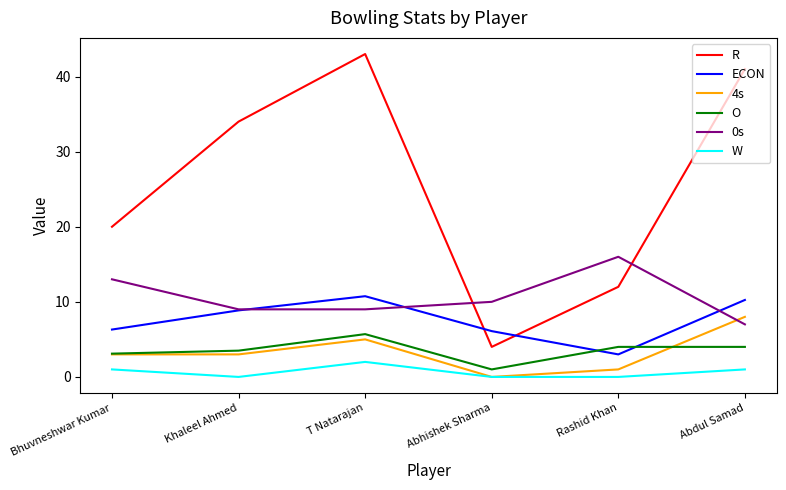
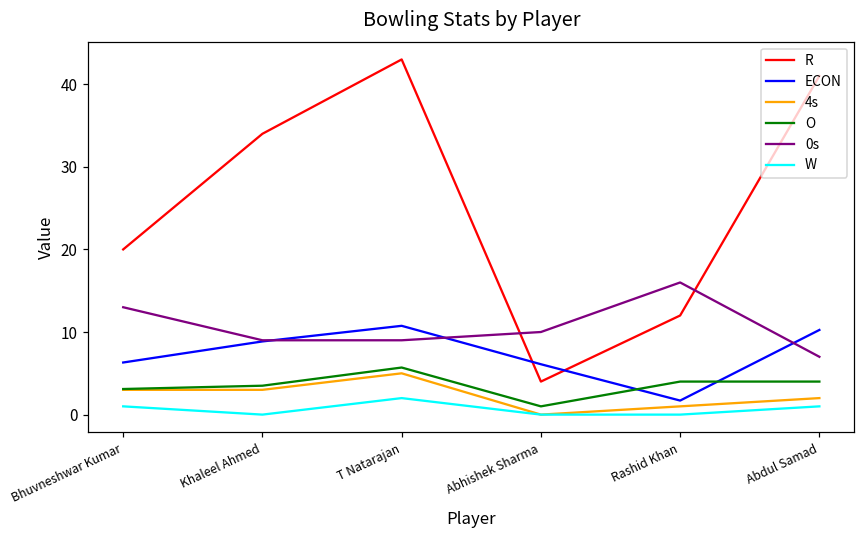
  {
    "R": {
      "Bhuvneshwar Kumar": 20,
      "Khaleel Ahmed": 34,
      "T Natarajan": 43,
      "Abhishek Sharma": 4,
      "Rashid Khan": 12
    },
    "ECON": {
      "Bhuvneshwar Kumar": 6,
      "T Natarajan": 11,
      "Abhishek Sharma": 6,
-     "Rashid Khan": 3,
+     "Rashid Khan": 2,
      "Abdul Samad": 10
    },
    "4s": {
      "Khaleel Ahmed": 3,
      "T Natarajan": 5,
      "Rashid Khan": 1,
-     "Abdul Samad": 8
+     "Abdul Samad": 2
    },
    "O": {
      "Khaleel Ahmed": 4,
      "T Natarajan": 6,
      "Abhishek Sharma": 1,
      "Rashid Khan": 4,
      "Abdul Samad": 4
    },
    "0s": {
      "Bhuvneshwar Kumar": 13,
      "T Natarajan": 9,
      "Abhishek Sharma": 10,
      "Rashid Khan": 16,
      "Abdul Samad": 7
    },
    "W": {
      "Bhuvneshwar Kumar": 1,
      "Khaleel Ahmed": 0,
      "T Natarajan": 2,
      "Rashid Khan": 0,
      "Abdul Samad": 1
    }
  }
